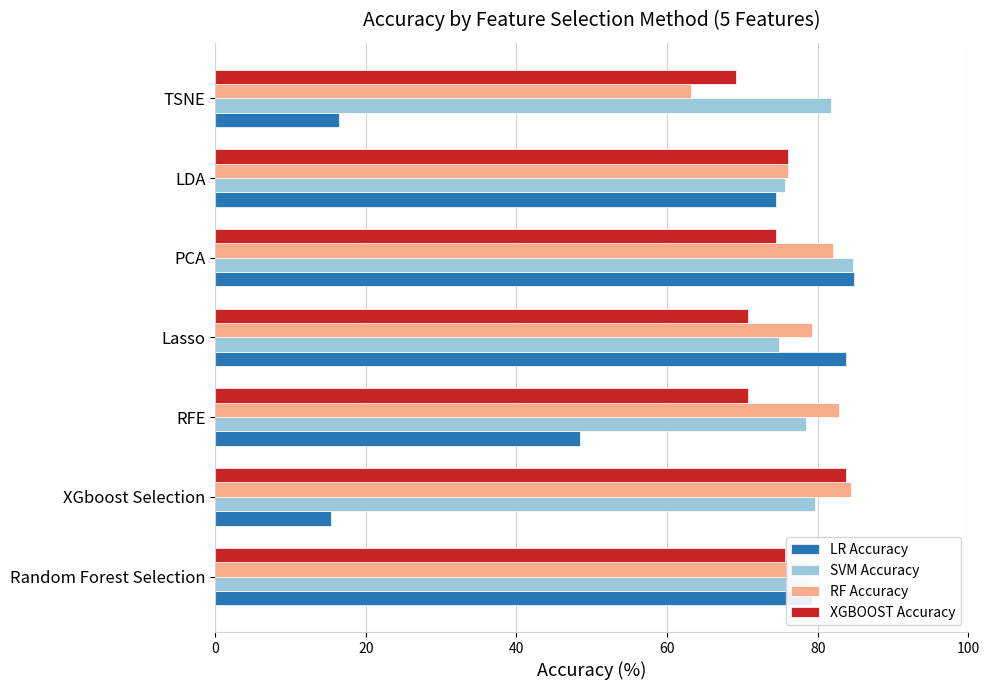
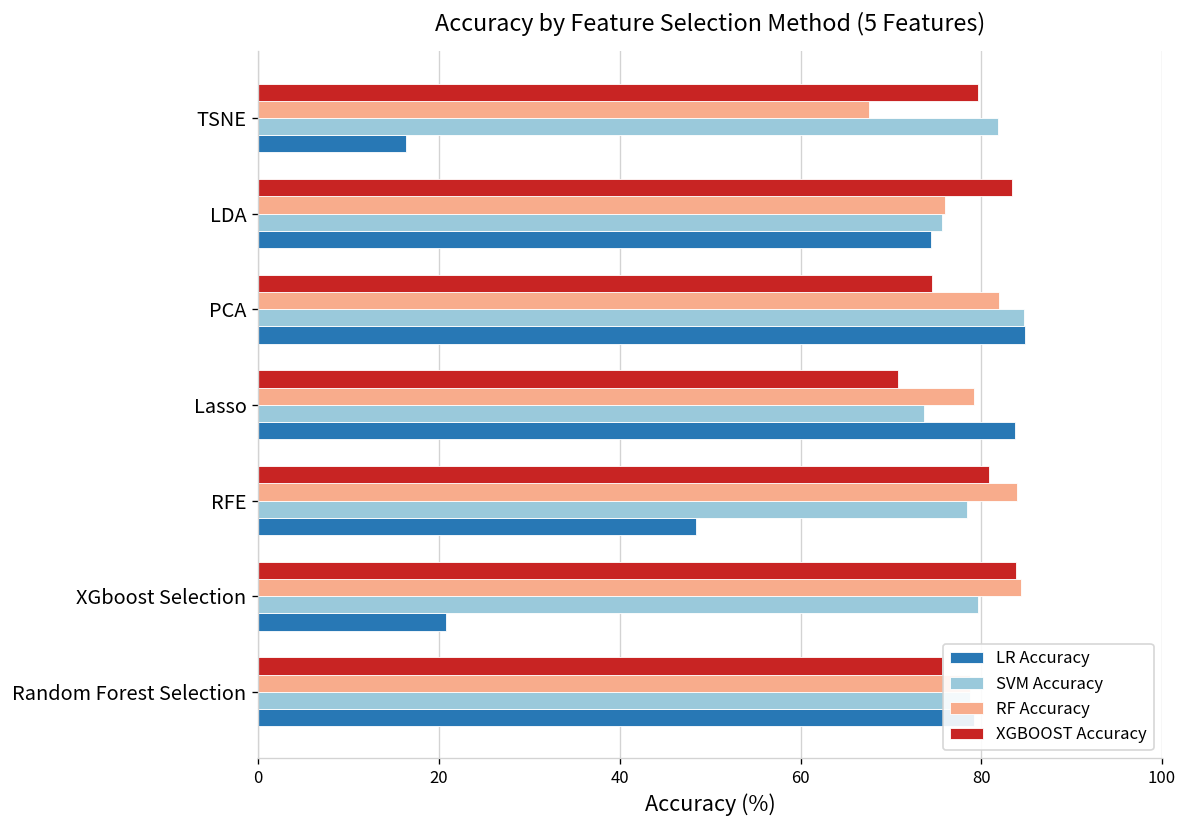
  {
    "LR Accuracy": {
      "TSNE": 16,
      "LDA": 74,
      "PCA": 85,
      "Lasso": 84,
      "RFE": 48,
-     "XGboost Selection": 15
+     "XGboost Selection": 21
    },
    "SVM Accuracy": {
      "TSNE": 82,
      "LDA": 76,
      "PCA": 85,
-     "Lasso": 75,
+     "Lasso": 74,
      "RFE": 78,
      "XGboost Selection": 80
    },
    "RF Accuracy": {
-     "TSNE": 63,
+     "TSNE": 68,
      "LDA": 76,
      "PCA": 82,
      "Lasso": 79,
-     "RFE": 83,
+     "RFE": 84,
      "XGboost Selection": 84
    },
    "XGBOOST Accuracy": {
-     "TSNE": 69,
-     "LDA": 76,
+     "TSNE": 80,
+     "LDA": 83,
      "PCA": 75,
      "Lasso": 71,
-     "RFE": 71,
+     "RFE": 81,
      "XGboost Selection": 84,
      "Random Forest Selection": 76
    }
  }
